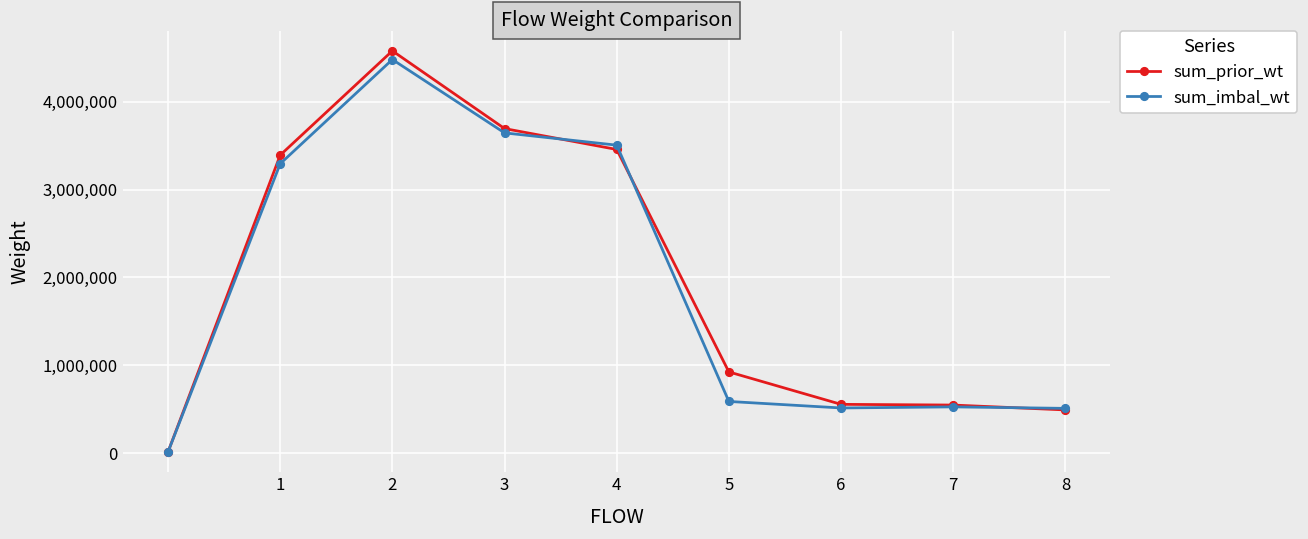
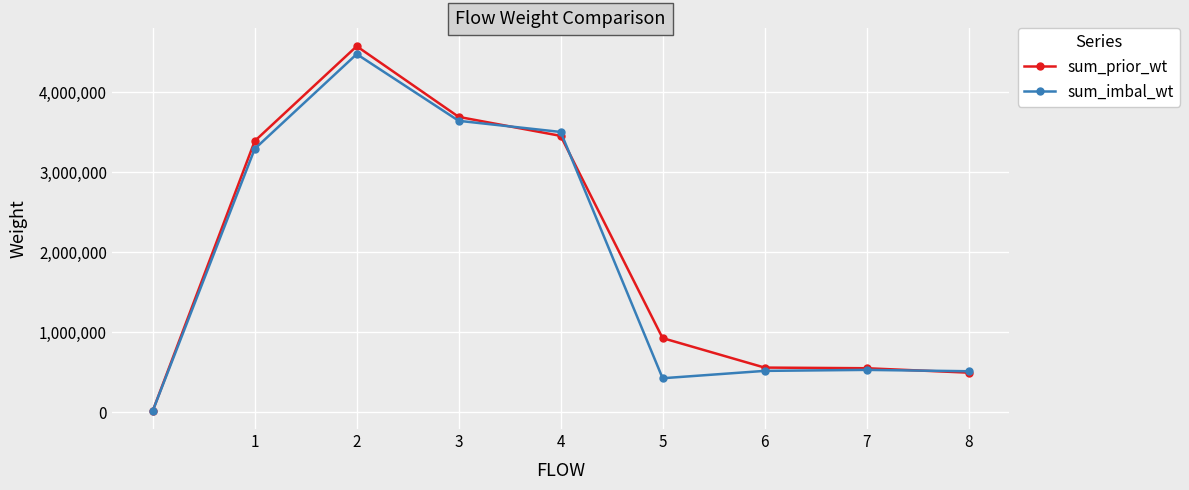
  {
    "sum_prior_wt": {
      "1": "3,400,000",
      "2": "4,600,000",
      "3": "3,700,000",
      "4": "3,500,000",
      "5": "900,000",
      "6": "600,000"
    },
    "sum_imbal_wt": {
      "1": "3,300,000",
      "2": "4,500,000",
      "3": "3,600,000",
      "4": "3,500,000",
-     "5": "600,000",
+     "5": "400,000",
      "6": "500,000"
    }
  }
